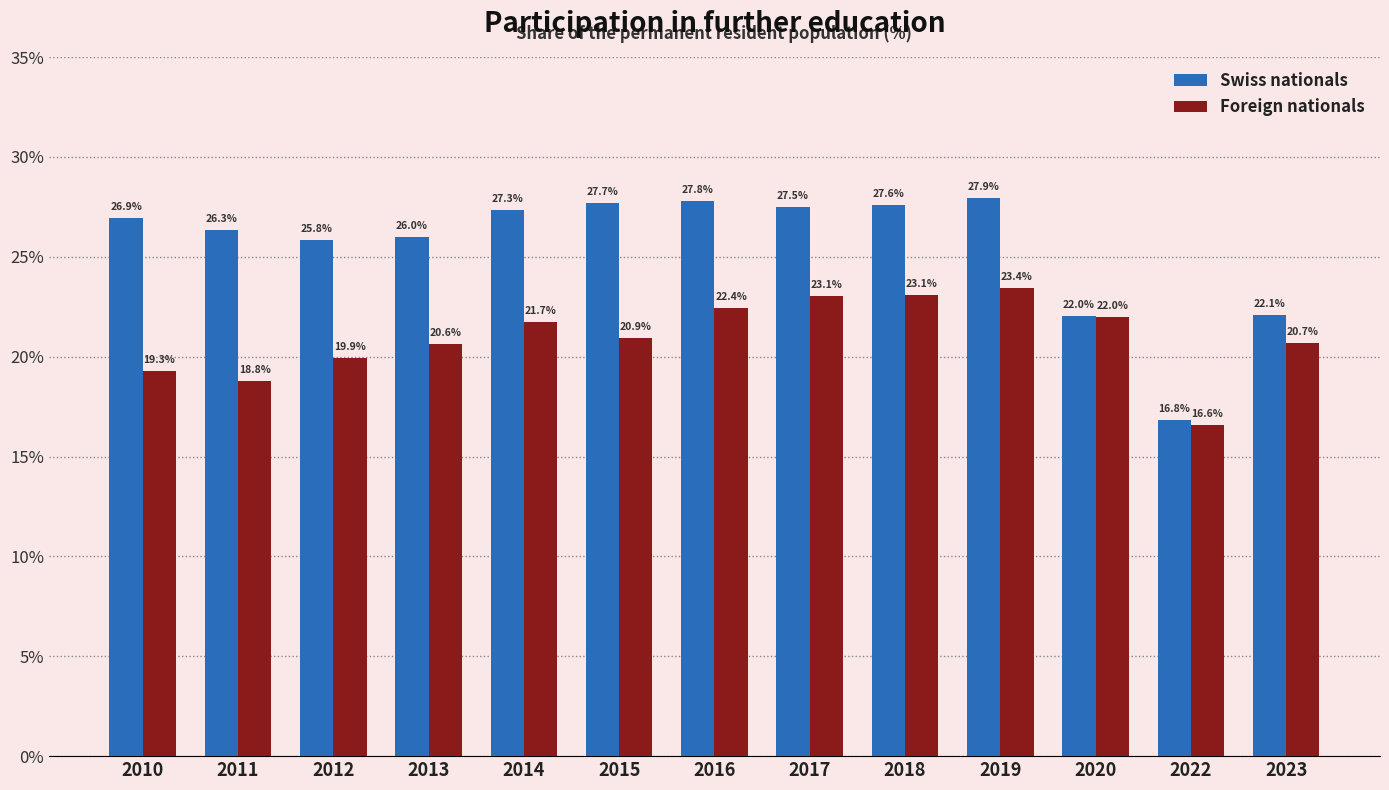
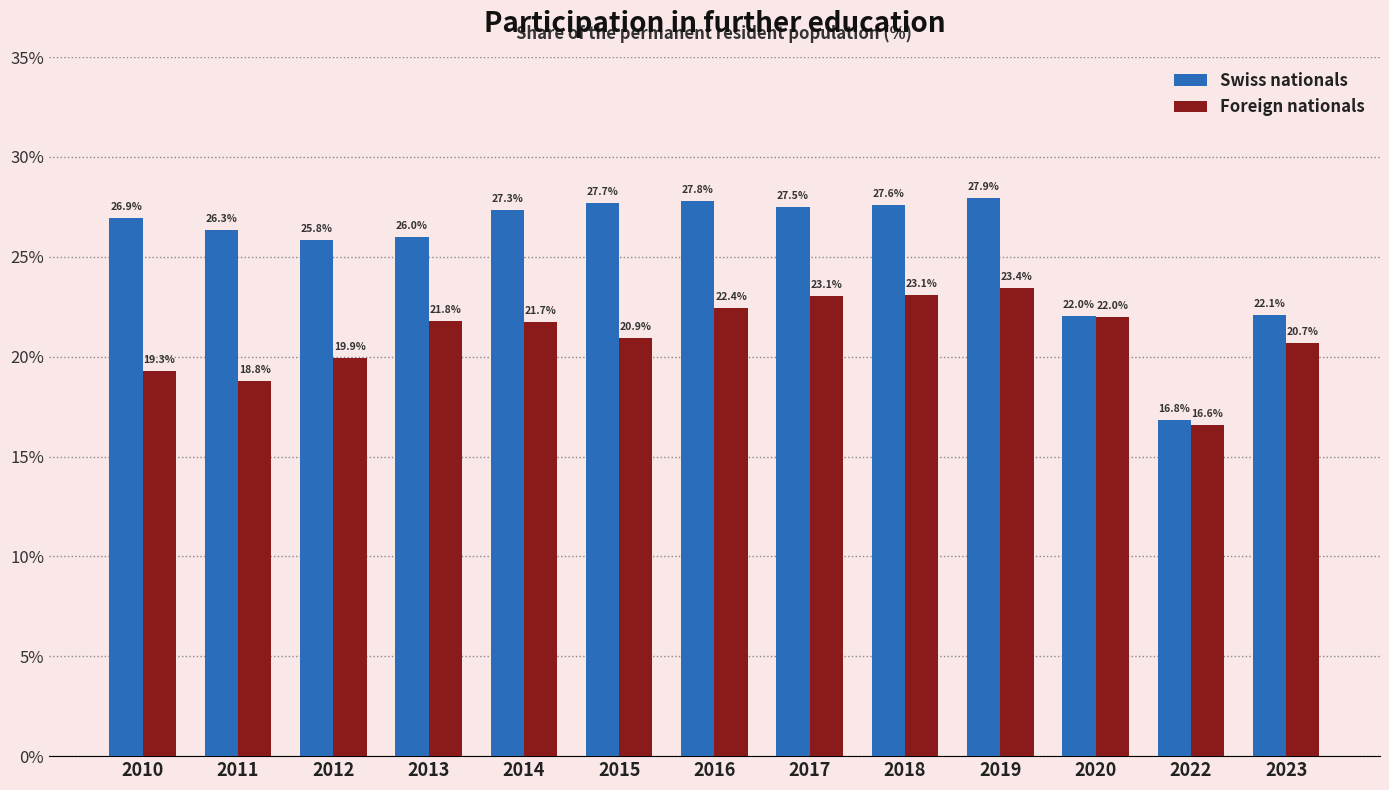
  {
    "Swiss nationals": {
      "2010": "26.9%",
      "2011": "26.3%",
      "2012": "25.8%",
      "2013": "26.0%",
      "2014": "27.3%",
      "2015": "27.7%",
      "2016": "27.8%",
      "2017": "27.5%",
      "2018": "27.6%",
      "2019": "27.9%",
      "2020": "22.0%",
      "2022": "16.8%",
      "2023": "22.1%"
    },
    "Foreign nationals": {
      "2010": "19.3%",
      "2011": "18.8%",
      "2012": "19.9%",
-     "2013": "20.6%",
+     "2013": "21.8%",
      "2014": "21.7%",
      "2015": "20.9%",
      "2016": "22.4%",
      "2017": "23.1%",
      "2018": "23.1%",
      "2019": "23.4%",
      "2020": "22.0%",
      "2022": "16.6%",
      "2023": "20.7%"
    }
  }
